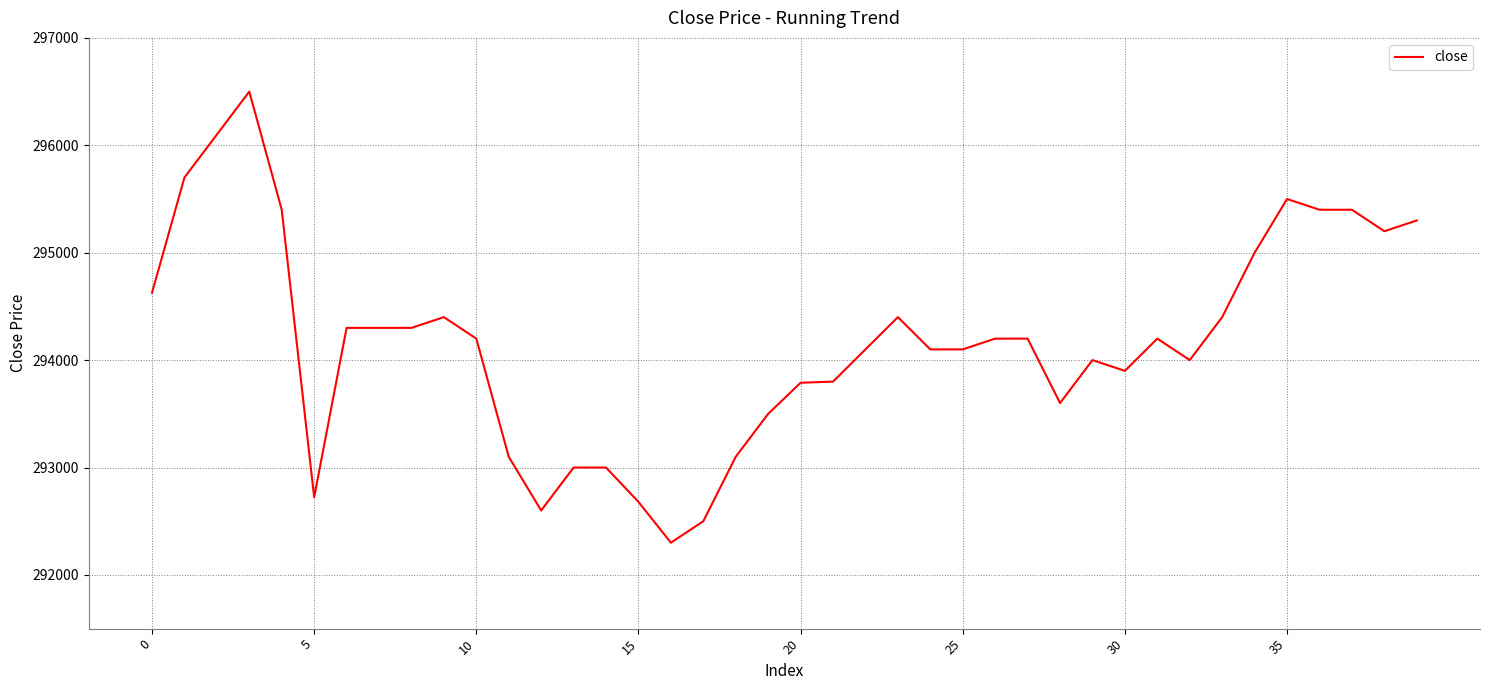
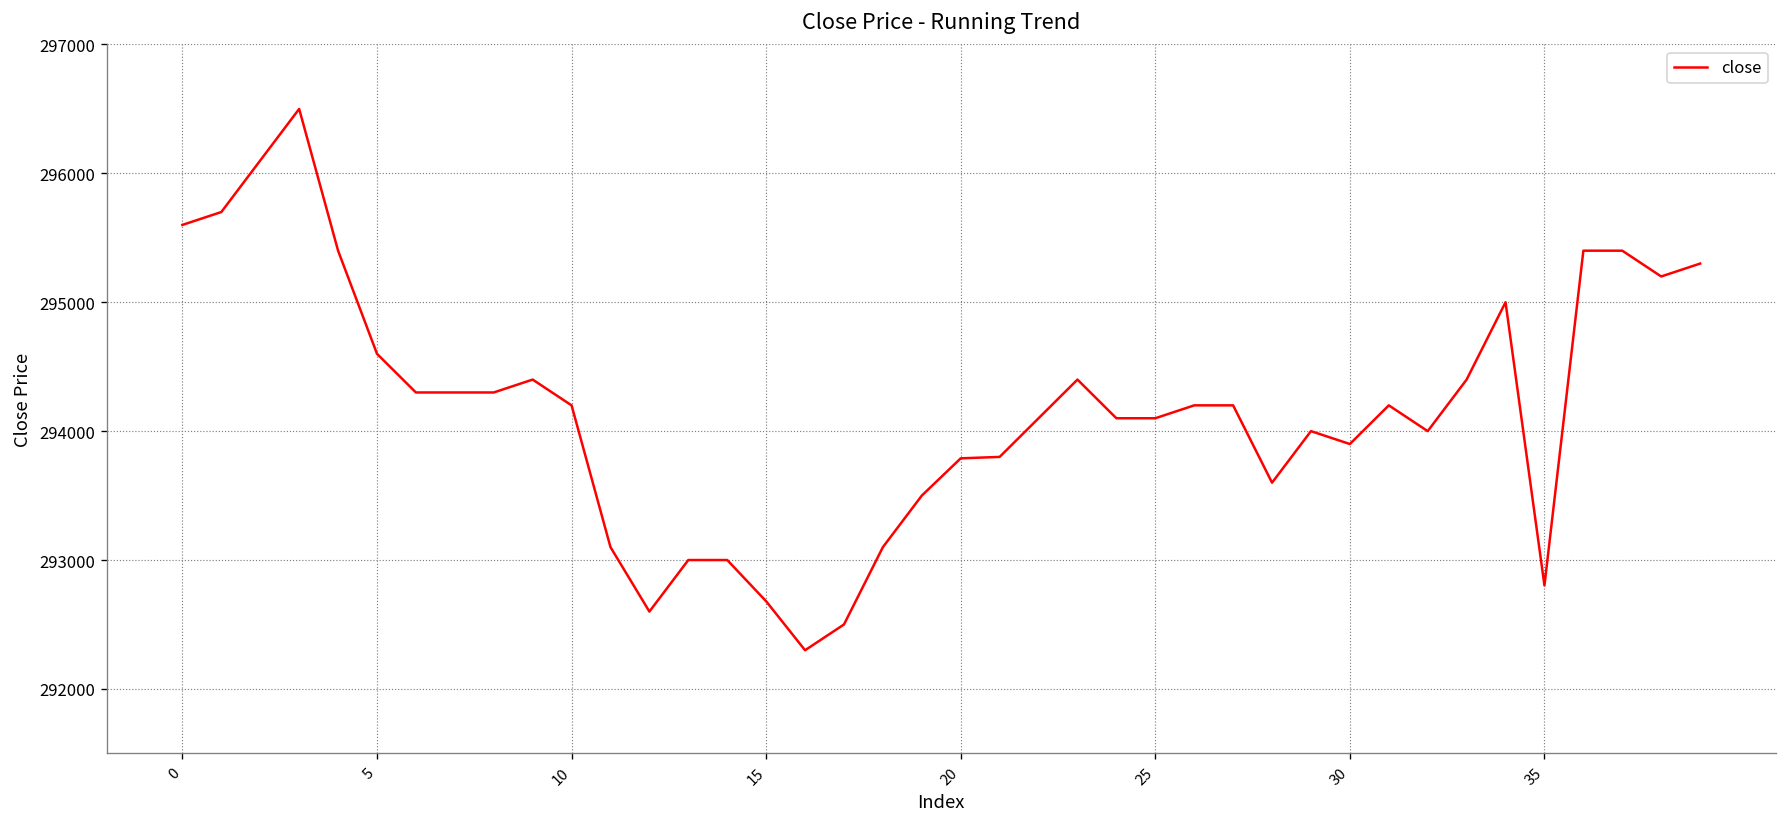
  {
-   "0": 294630,
-   "5": 292720,
+   "0": 295600,
+   "5": 294600,
    "10": 294200,
    "15": 292680,
    "20": 293790,
    "25": 294100,
    "30": 293900,
-   "35": 295500
+   "35": 292800
  }
